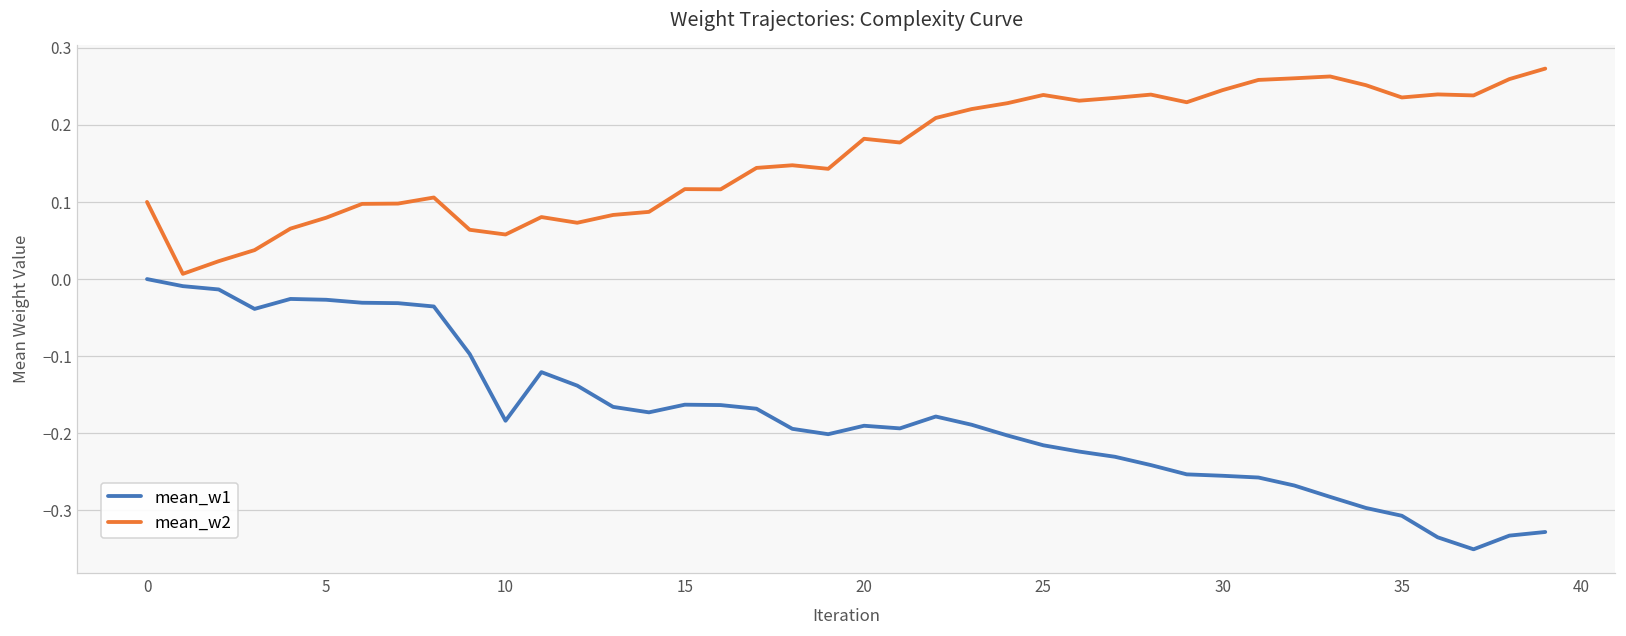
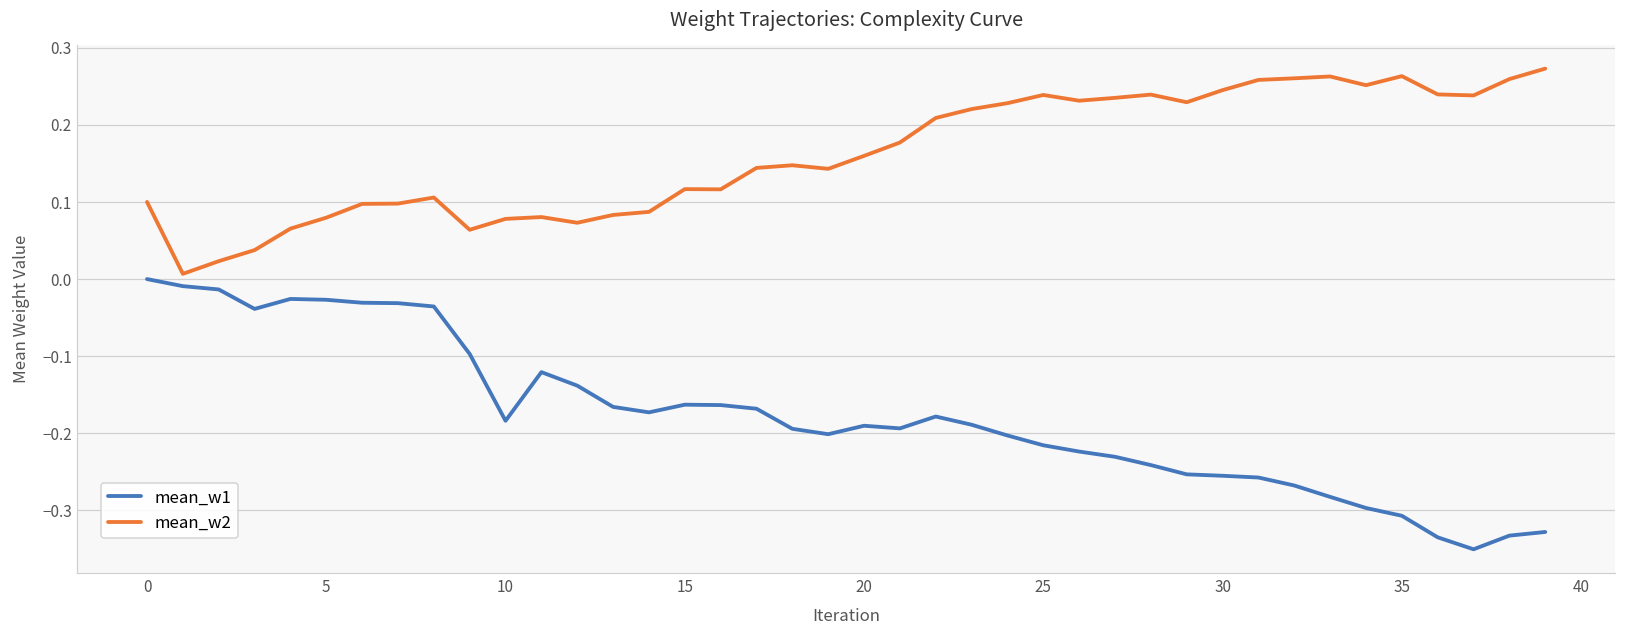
  {
    "mean_w1": {
      "0": 0.00,
      "5": -0.03,
      "10": -0.18,
      "15": -0.16,
      "20": -0.19,
      "25": -0.22,
      "30": -0.26,
      "35": -0.31
    },
    "mean_w2": {
      "0": 0.10,
      "5": 0.08,
-     "10": 0.06,
+     "10": 0.08,
      "15": 0.12,
-     "20": 0.18,
+     "20": 0.16,
      "25": 0.24,
      "30": 0.24,
-     "35": 0.24
+     "35": 0.26
    }
  }
